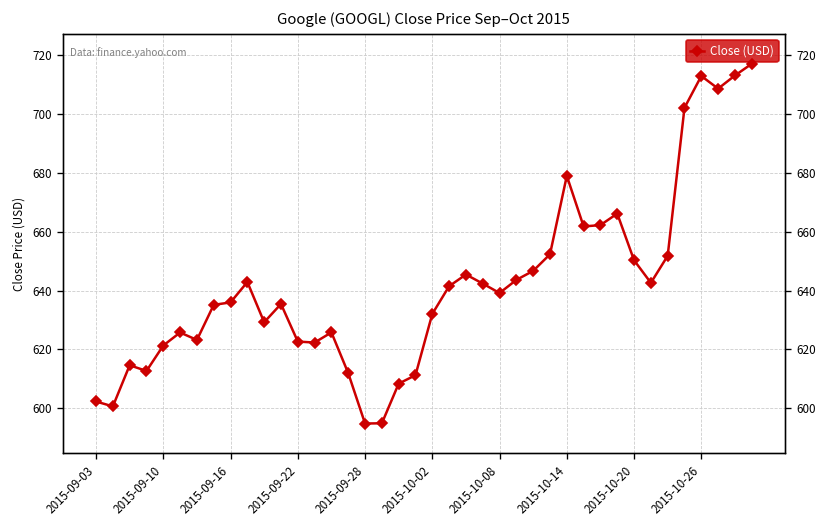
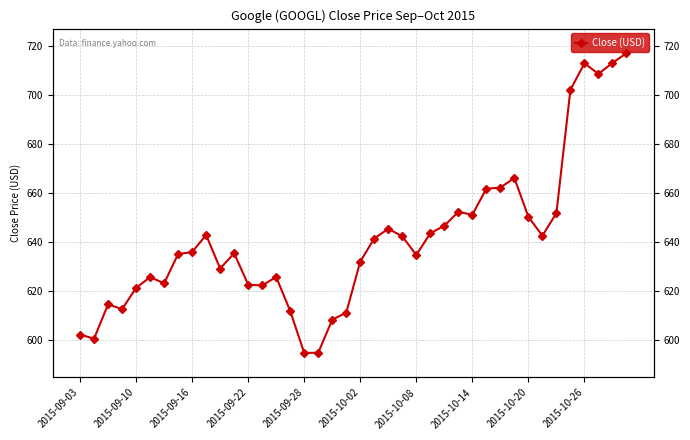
  {
    "2015-09-03": 602,
    "2015-09-10": 621,
    "2015-09-16": 636,
    "2015-09-22": 623,
    "2015-09-28": 595,
    "2015-10-02": 632,
-   "2015-10-08": 639,
-   "2015-10-14": 679,
+   "2015-10-08": 635,
+   "2015-10-14": 651,
    "2015-10-20": 650,
    "2015-10-26": 713
  }
